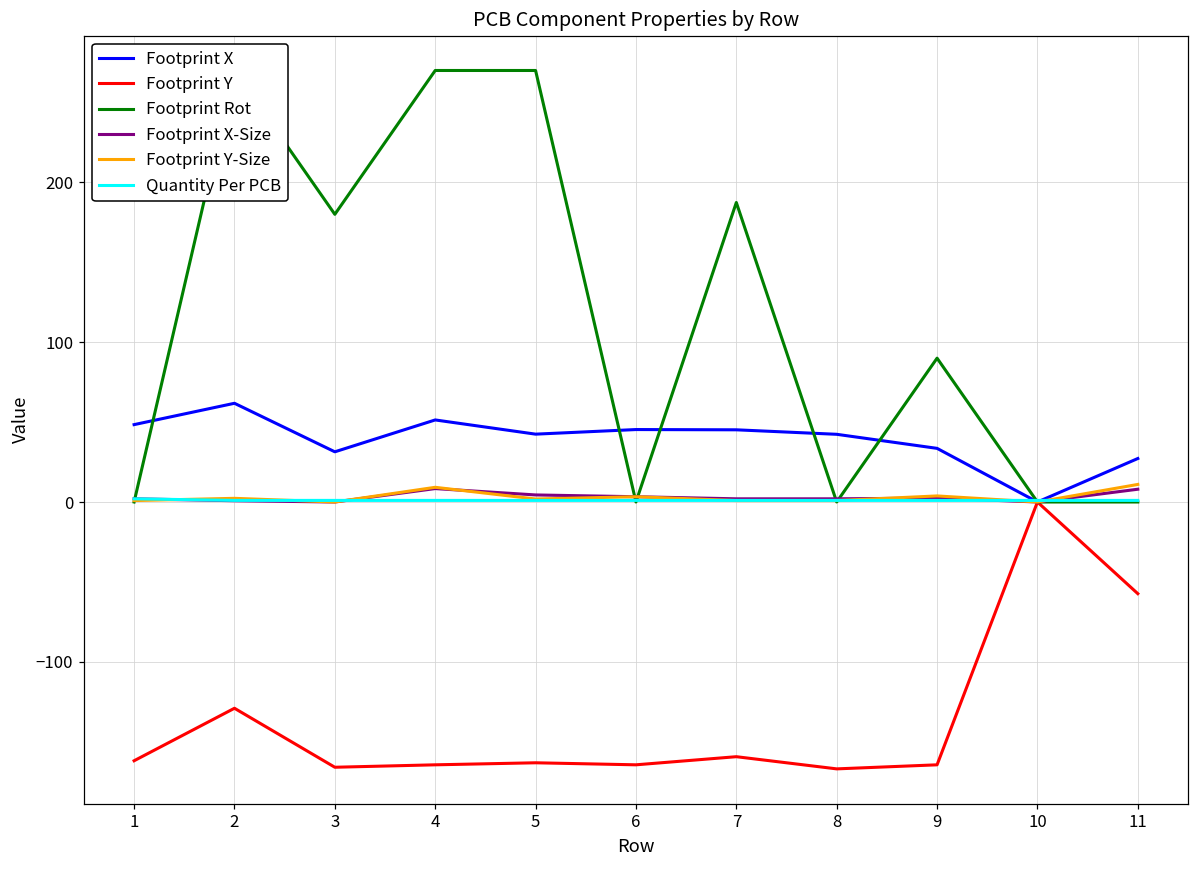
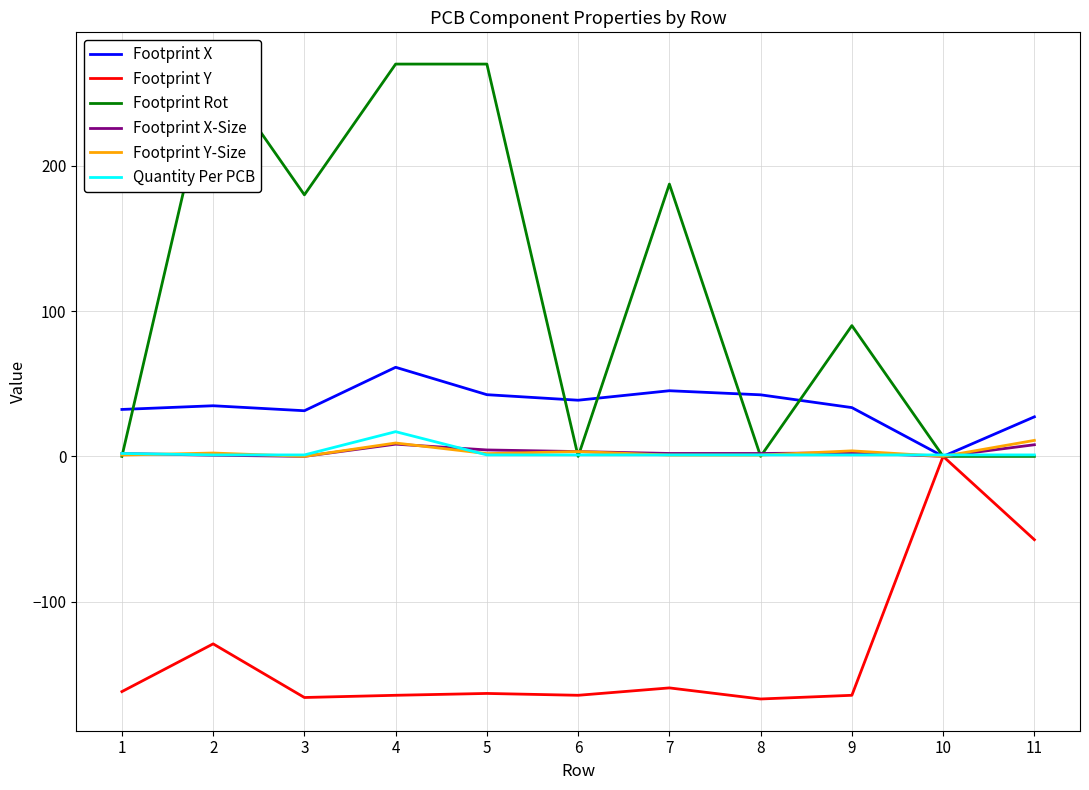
  {
    "Footprint X": {
-     "1": 48,
-     "2": 62,
+     "1": 32,
+     "2": 35,
      "3": 31,
-     "4": 51,
+     "4": 61,
      "5": 42,
-     "6": 45,
+     "6": 39,
      "7": 45,
      "8": 42,
      "9": 34,
      "11": 27
    },
    "Footprint Y": {
      "1": -162,
      "2": -129,
      "3": -166,
      "4": -164,
      "5": -163,
      "6": -164,
      "7": -159,
      "8": -167,
      "9": -164,
      "11": -57
    },
    "Footprint Rot": {
      "3": 180,
      "4": 270,
      "5": 270,
      "7": 187,
      "9": 90
    },
    "Footprint X-Size": {
      "5": 4,
      "11": 8
    },
    "Footprint Y-Size": {
      "11": 11
    },
    "Quantity Per PCB": {
-     "4": 1
+     "4": 17
    }
  }
